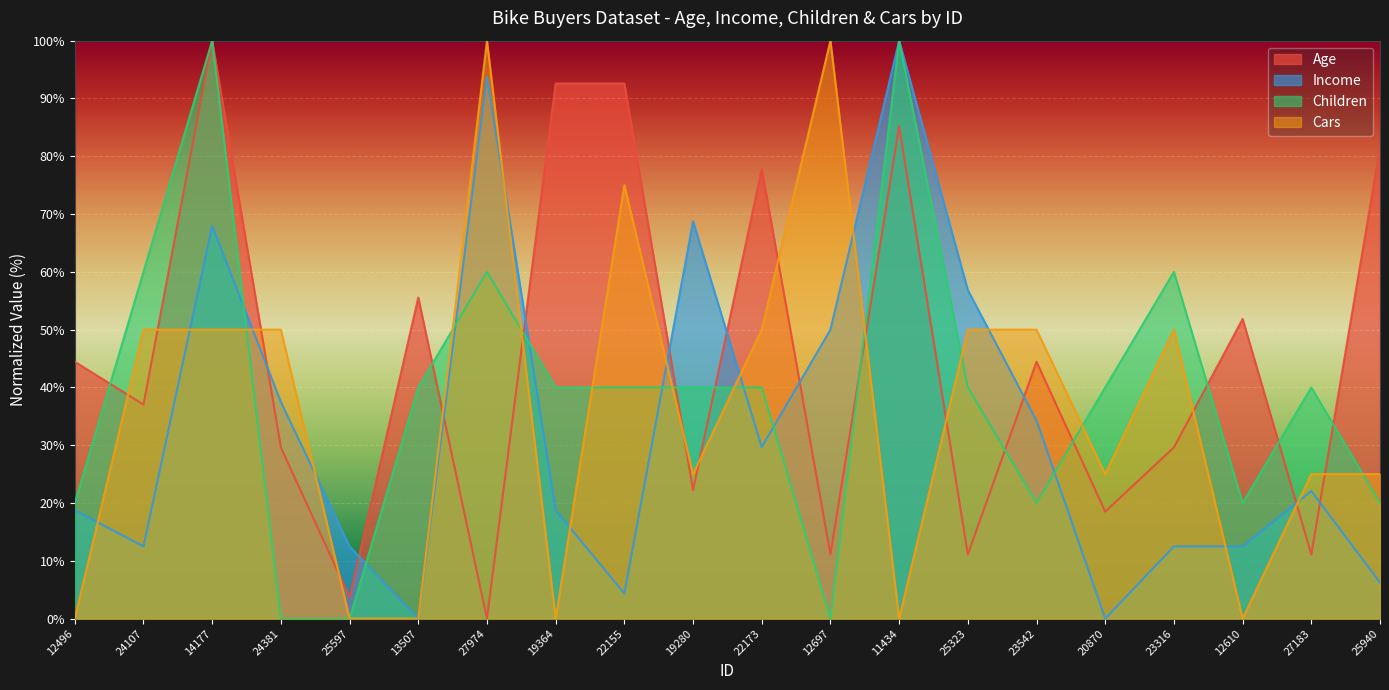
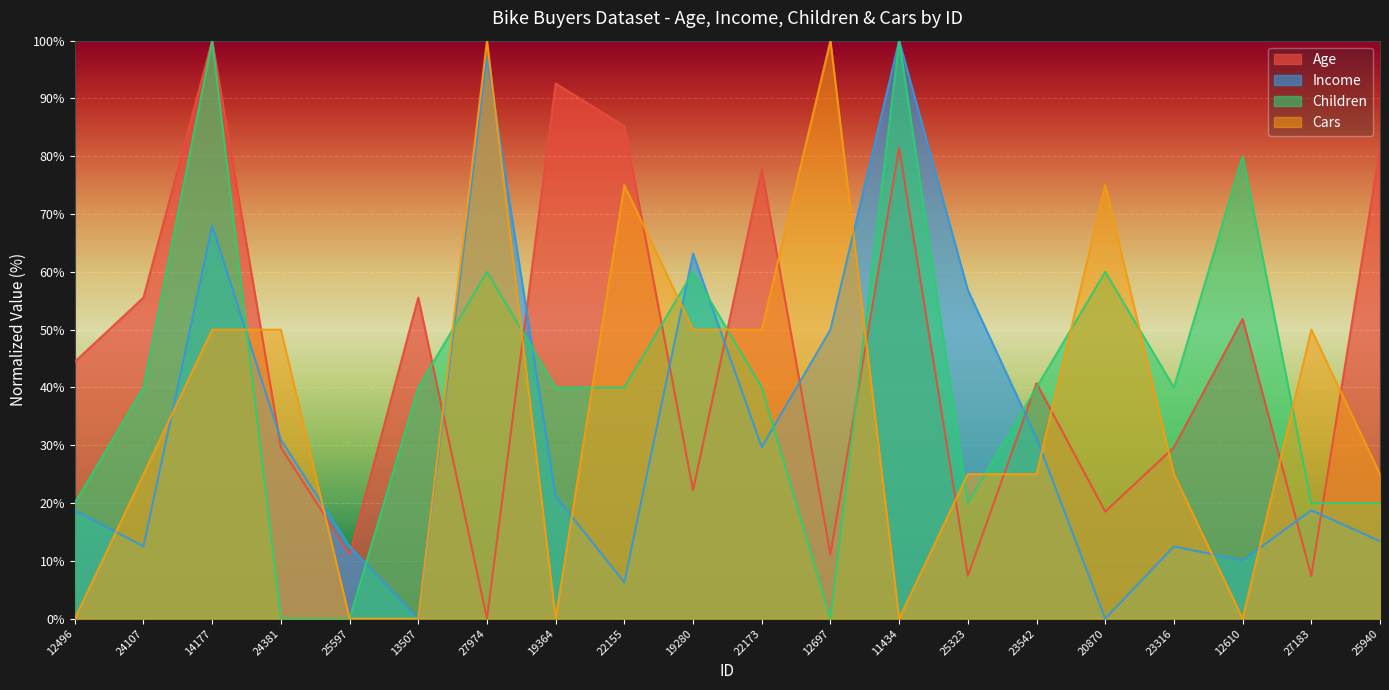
  {
    "Age": {
      "12496": "44%",
-     "24107": "37%",
+     "24107": "56%",
      "24381": "30%",
-     "25597": "4%",
+     "25597": "11%",
      "13507": "56%",
      "27974": "0%",
      "19364": "93%",
-     "22155": "93%",
+     "22155": "85%",
      "19280": "22%",
      "22173": "78%",
      "12697": "11%",
-     "11434": "85%",
-     "25323": "11%",
-     "23542": "44%",
+     "11434": "81%",
+     "25323": "7%",
+     "23542": "41%",
      "20870": "19%",
      "23316": "30%",
      "12610": "52%",
-     "27183": "11%",
+     "27183": "7%",
      "25940": "81%"
    },
    "Income": {
      "12496": "19%",
      "24107": "13%",
      "14177": "68%",
-     "24381": "38%",
+     "24381": "31%",
      "25597": "13%",
-     "27974": "94%",
-     "19364": "19%",
-     "22155": "4%",
-     "19280": "69%",
+     "27974": "97%",
+     "19364": "21%",
+     "22155": "6%",
+     "19280": "63%",
      "22173": "30%",
      "12697": "50%",
      "25323": "57%",
-     "23542": "34%",
+     "23542": "31%",
      "20870": "0%",
      "23316": "13%",
-     "12610": "13%",
-     "27183": "22%",
-     "25940": "6%"
+     "12610": "10%",
+     "27183": "19%",
+     "25940": "13%"
    },
    "Children": {
      "12496": "20%",
-     "24107": "60%",
+     "24107": "40%",
      "24381": "0%",
      "13507": "40%",
      "27974": "60%",
      "19364": "40%",
      "22155": "40%",
-     "19280": "40%",
+     "19280": "60%",
      "22173": "40%",
      "12697": "0%",
-     "25323": "40%",
-     "23542": "20%",
-     "20870": "40%",
-     "23316": "60%",
-     "12610": "20%",
-     "27183": "40%",
+     "25323": "20%",
+     "23542": "40%",
+     "20870": "60%",
+     "23316": "40%",
+     "12610": "80%",
+     "27183": "20%",
      "25940": "20%"
    },
    "Cars": {
      "12496": "0%",
-     "24107": "50%",
+     "24107": "25%",
      "14177": "50%",
      "24381": "50%",
      "27974": "100%",
      "19364": "0%",
      "22155": "75%",
-     "19280": "25%",
+     "19280": "50%",
      "22173": "50%",
      "12697": "100%",
      "11434": "0%",
-     "25323": "50%",
-     "23542": "50%",
-     "20870": "25%",
-     "23316": "50%",
+     "25323": "25%",
+     "23542": "25%",
+     "20870": "75%",
+     "23316": "25%",
      "12610": "0%",
-     "27183": "25%",
+     "27183": "50%",
      "25940": "25%"
    }
  }
